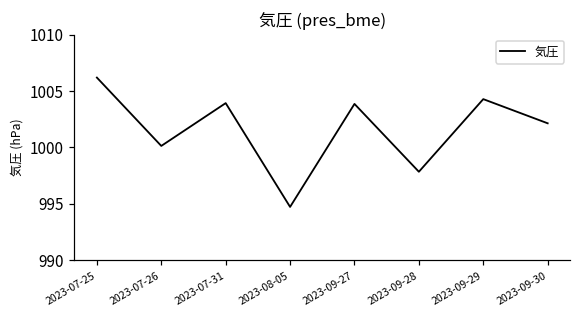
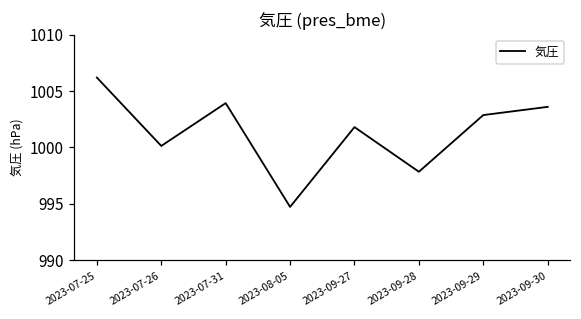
  {
    "2023-07-25": 1006.2,
    "2023-07-26": 1000.1,
    "2023-07-31": 1003.9,
    "2023-08-05": 994.7,
-   "2023-09-27": 1003.9,
+   "2023-09-27": 1001.8,
    "2023-09-28": 997.8,
-   "2023-09-29": 1004.3,
-   "2023-09-30": 1002.1
+   "2023-09-29": 1002.9,
+   "2023-09-30": 1003.6
  }
